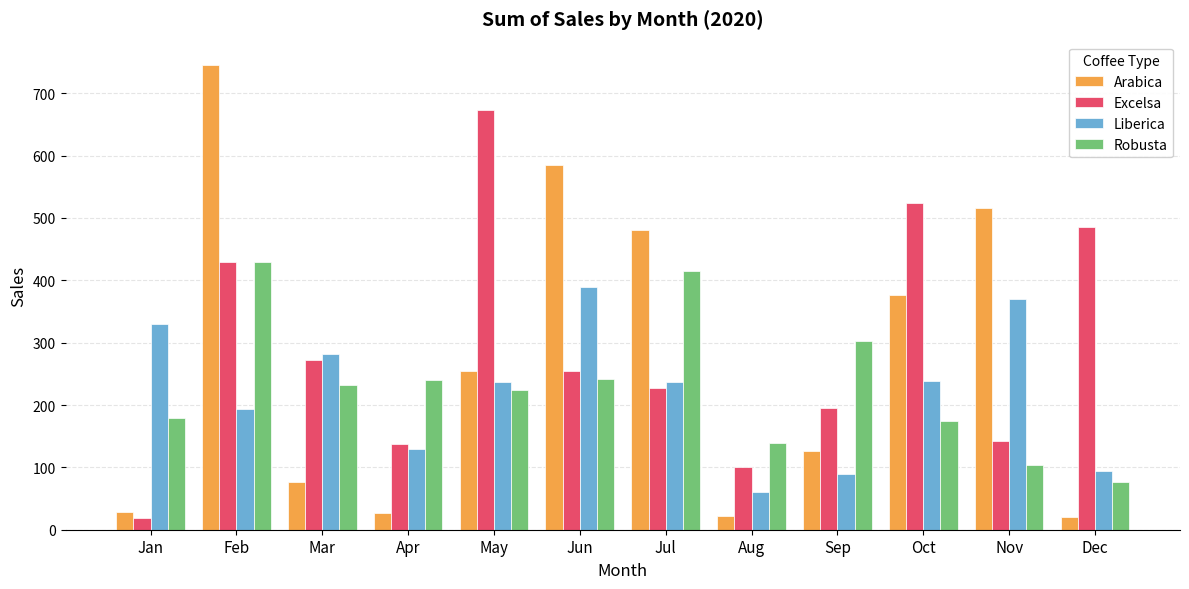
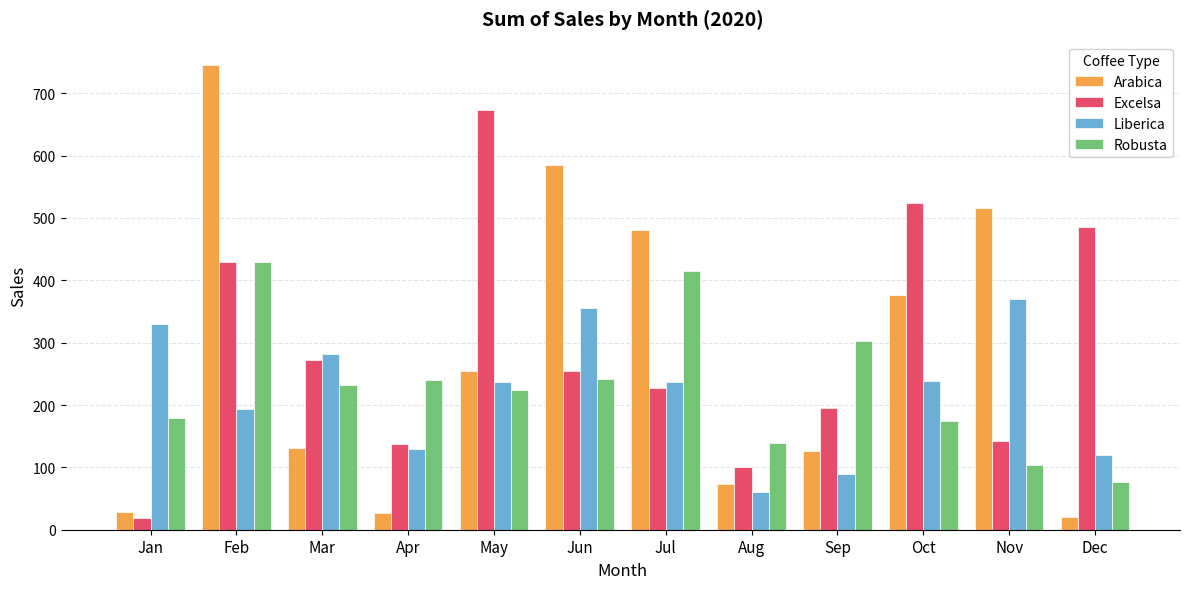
  {
    "Arabica": {
      "Jan": 30,
      "Feb": 750,
-     "Mar": 80,
+     "Mar": 130,
      "Apr": 30,
      "May": 260,
      "Jun": 580,
      "Jul": 480,
-     "Aug": 20,
+     "Aug": 70,
      "Sep": 130,
      "Oct": 380,
      "Nov": 520,
      "Dec": 20
    },
    "Excelsa": {
      "Jan": 20,
      "Feb": 430,
      "Mar": 270,
      "Apr": 140,
      "May": 670,
      "Jun": 250,
      "Jul": 230,
      "Aug": 100,
      "Sep": 200,
      "Oct": 520,
      "Nov": 140,
      "Dec": 480
    },
    "Liberica": {
      "Jan": 330,
      "Feb": 190,
      "Mar": 280,
      "Apr": 130,
      "May": 240,
-     "Jun": 390,
+     "Jun": 360,
      "Jul": 240,
      "Aug": 60,
      "Sep": 90,
      "Oct": 240,
      "Nov": 370,
-     "Dec": 90
+     "Dec": 120
    },
    "Robusta": {
      "Jan": 180,
      "Feb": 430,
      "Mar": 230,
      "Apr": 240,
      "May": 220,
      "Jun": 240,
      "Jul": 410,
      "Aug": 140,
      "Sep": 300,
      "Oct": 170,
      "Nov": 100,
      "Dec": 80
    }
  }
